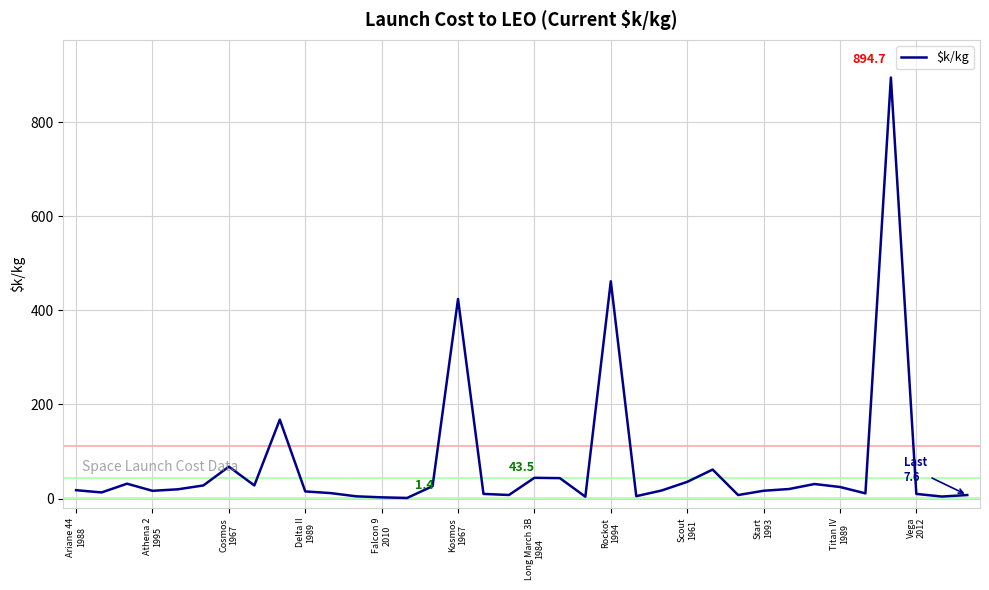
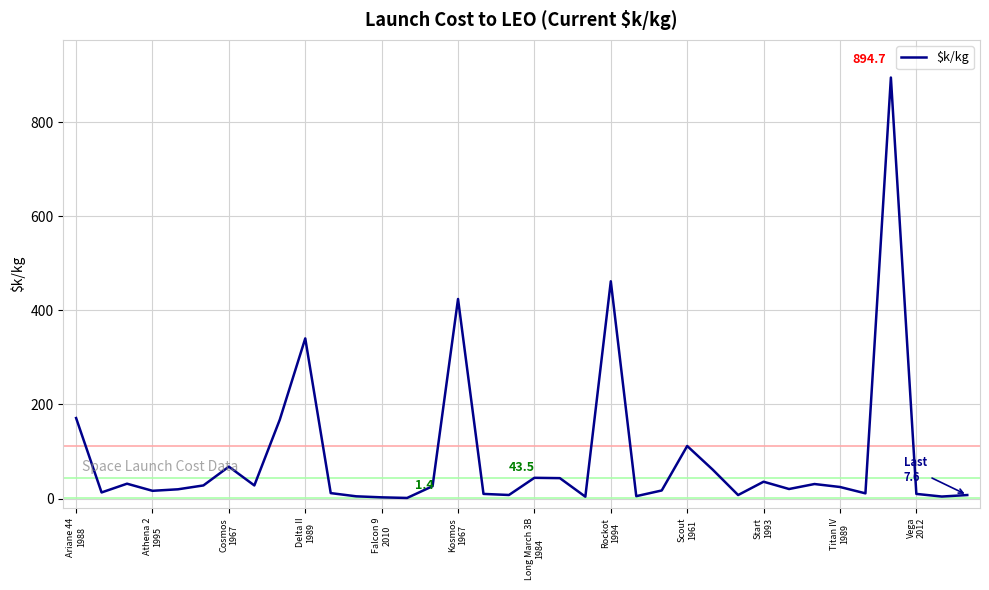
  {
-   "Ariane 44 1988": 20,
+   "Ariane 44 1988": 170,
    "Athena 2 1995": 20,
    "Cosmos 1967": 70,
-   "Delta II 1989": 20,
+   "Delta II 1989": 340,
    "Falcon 9 2010": 0,
    "Kosmos 1967": 420,
    "Rockot 1994": 460,
-   "Scout 1961": 40,
-   "Start 1993": 20,
+   "Scout 1961": 110,
+   "Start 1993": 40,
    "Titan IV 1989": 20
  }
